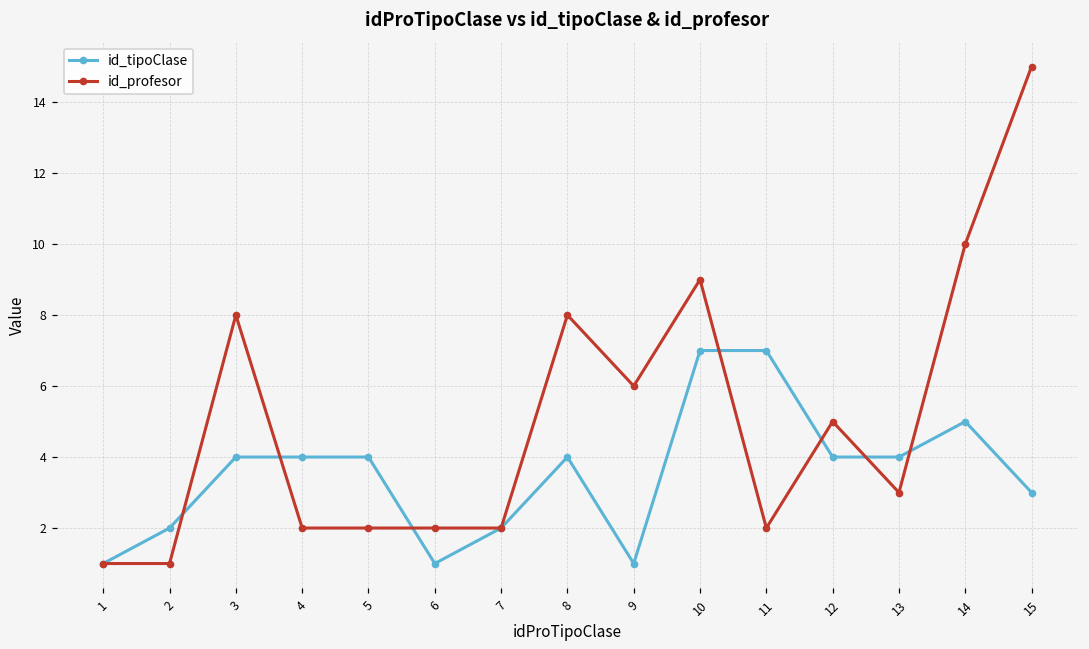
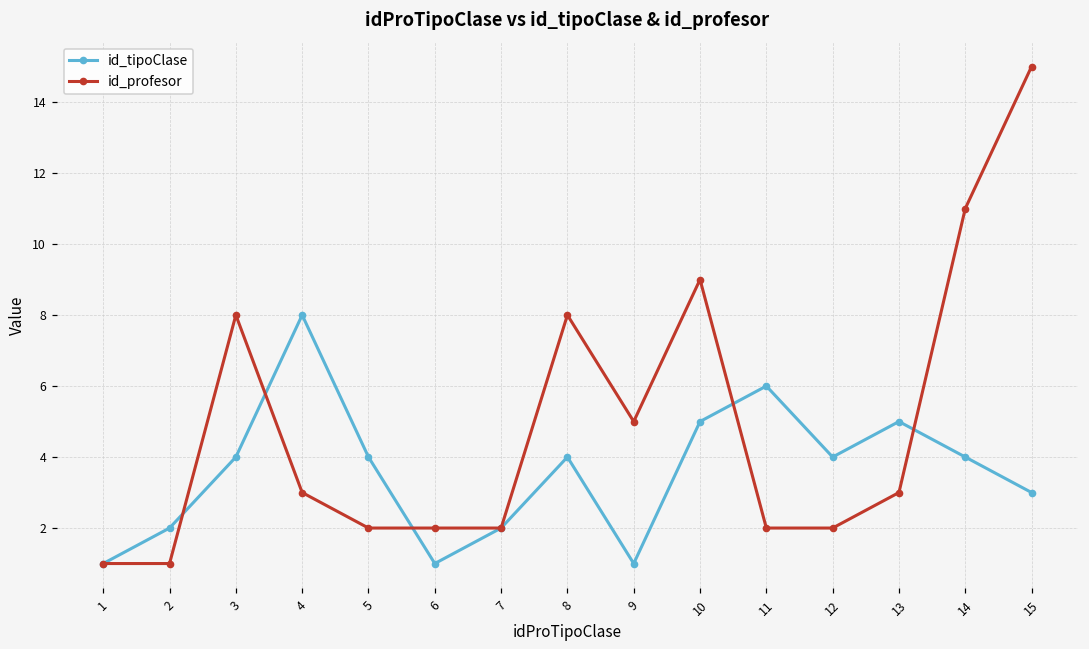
  {
    "id_tipoClase": {
      "2": 2,
      "3": 4,
-     "4": 4,
+     "4": 8,
      "5": 4,
      "6": 1,
      "8": 4,
      "9": 1,
-     "10": 7,
-     "11": 7,
+     "10": 5,
+     "11": 6,
      "12": 4,
-     "13": 4,
-     "14": 5,
+     "13": 5,
+     "14": 4,
      "15": 3
    },
    "id_profesor": {
      "2": 1,
      "3": 8,
-     "4": 2,
+     "4": 3,
      "5": 2,
      "6": 2,
      "8": 8,
-     "9": 6,
+     "9": 5,
      "10": 9,
      "11": 2,
-     "12": 5,
+     "12": 2,
      "13": 3,
-     "14": 10,
+     "14": 11,
      "15": 15
    }
  }
